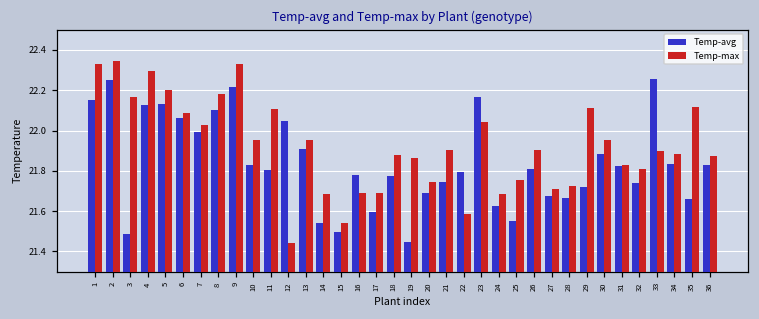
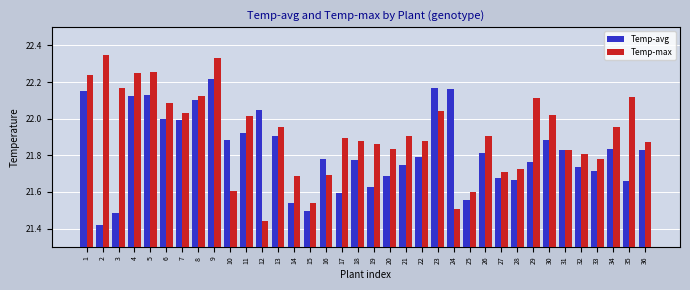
  {
    "Temp-avg": {
      "1": 22.15,
-     "2": 22.25,
+     "2": 21.42,
      "3": 21.49,
      "4": 22.13,
      "5": 22.13,
-     "6": 22.06,
+     "6": 22.00,
      "7": 21.99,
      "8": 22.10,
      "9": 22.22,
-     "10": 21.83,
-     "11": 21.80,
+     "10": 21.88,
+     "11": 21.92,
      "12": 22.05,
      "13": 21.91,
      "14": 21.54,
      "15": 21.49,
      "16": 21.78,
      "17": 21.59,
      "18": 21.77,
-     "19": 21.45,
+     "19": 21.63,
      "20": 21.69,
      "21": 21.74,
      "22": 21.79,
      "23": 22.17,
-     "24": 21.63,
+     "24": 22.16,
      "25": 21.55,
      "26": 21.81,
      "27": 21.67,
      "28": 21.67,
-     "29": 21.72,
+     "29": 21.77,
      "30": 21.88,
      "31": 21.83,
      "32": 21.74,
-     "33": 22.25,
+     "33": 21.72,
      "34": 21.84,
      "35": 21.66,
      "36": 21.83
    },
    "Temp-max": {
-     "1": 22.33,
+     "1": 22.24,
      "2": 22.35,
      "3": 22.17,
-     "4": 22.29,
-     "5": 22.20,
+     "4": 22.25,
+     "5": 22.25,
      "6": 22.08,
      "7": 22.03,
-     "8": 22.18,
+     "8": 22.12,
      "9": 22.33,
-     "10": 21.95,
-     "11": 22.11,
+     "10": 21.61,
+     "11": 22.02,
      "12": 21.44,
      "13": 21.95,
      "14": 21.68,
      "15": 21.54,
      "16": 21.69,
-     "17": 21.69,
+     "17": 21.90,
      "18": 21.88,
      "19": 21.86,
-     "20": 21.75,
+     "20": 21.83,
      "21": 21.91,
-     "22": 21.58,
+     "22": 21.88,
      "23": 22.04,
-     "24": 21.68,
-     "25": 21.75,
+     "24": 21.51,
+     "25": 21.60,
      "26": 21.91,
      "27": 21.71,
      "28": 21.73,
      "29": 22.11,
-     "30": 21.96,
+     "30": 22.02,
      "31": 21.83,
      "32": 21.81,
-     "33": 21.90,
-     "34": 21.89,
+     "33": 21.78,
+     "34": 21.95,
      "35": 22.12,
      "36": 21.87
    }
  }
